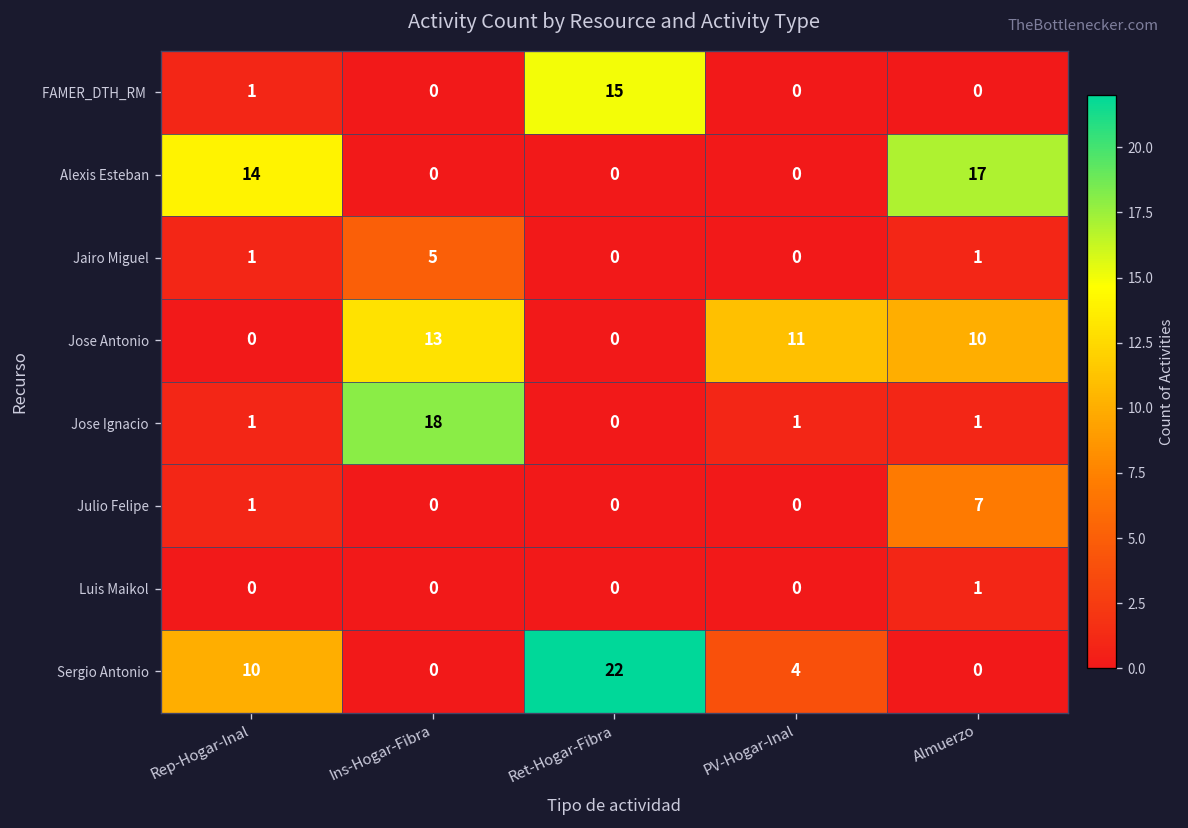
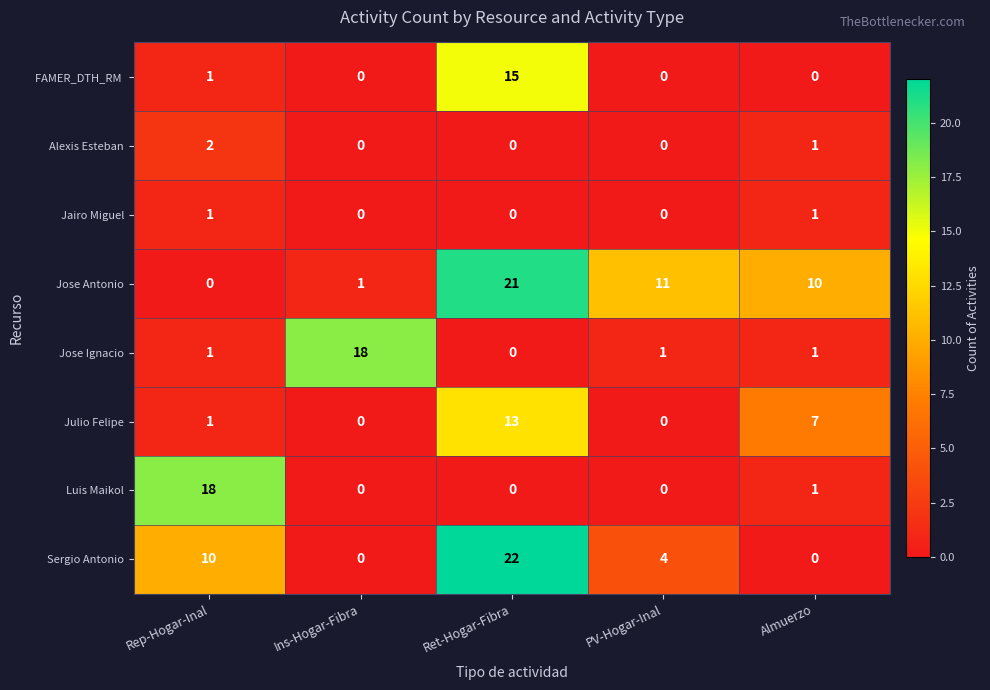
  {
    "FAMER_DTH_RM": {
      "Rep-Hogar-Inal": 1,
      "Ins-Hogar-Fibra": 0,
      "Ret-Hogar-Fibra": 15,
      "PV-Hogar-Inal": 0,
      "Almuerzo": 0
    },
    "Alexis Esteban": {
-     "Rep-Hogar-Inal": 14,
+     "Rep-Hogar-Inal": 2,
      "Ins-Hogar-Fibra": 0,
      "Ret-Hogar-Fibra": 0,
      "PV-Hogar-Inal": 0,
-     "Almuerzo": 17
+     "Almuerzo": 1
    },
    "Jairo Miguel": {
      "Rep-Hogar-Inal": 1,
-     "Ins-Hogar-Fibra": 5,
+     "Ins-Hogar-Fibra": 0,
      "Ret-Hogar-Fibra": 0,
      "PV-Hogar-Inal": 0,
      "Almuerzo": 1
    },
    "Jose Antonio": {
      "Rep-Hogar-Inal": 0,
-     "Ins-Hogar-Fibra": 13,
-     "Ret-Hogar-Fibra": 0,
+     "Ins-Hogar-Fibra": 1,
+     "Ret-Hogar-Fibra": 21,
      "PV-Hogar-Inal": 11,
      "Almuerzo": 10
    },
    "Jose Ignacio": {
      "Rep-Hogar-Inal": 1,
      "Ins-Hogar-Fibra": 18,
      "Ret-Hogar-Fibra": 0,
      "PV-Hogar-Inal": 1,
      "Almuerzo": 1
    },
    "Julio Felipe": {
      "Rep-Hogar-Inal": 1,
      "Ins-Hogar-Fibra": 0,
-     "Ret-Hogar-Fibra": 0,
+     "Ret-Hogar-Fibra": 13,
      "PV-Hogar-Inal": 0,
      "Almuerzo": 7
    },
    "Luis Maikol": {
-     "Rep-Hogar-Inal": 0,
+     "Rep-Hogar-Inal": 18,
      "Ins-Hogar-Fibra": 0,
      "Ret-Hogar-Fibra": 0,
      "PV-Hogar-Inal": 0,
      "Almuerzo": 1
    },
    "Sergio Antonio": {
      "Rep-Hogar-Inal": 10,
      "Ins-Hogar-Fibra": 0,
      "Ret-Hogar-Fibra": 22,
      "PV-Hogar-Inal": 4,
      "Almuerzo": 0
    }
  }
